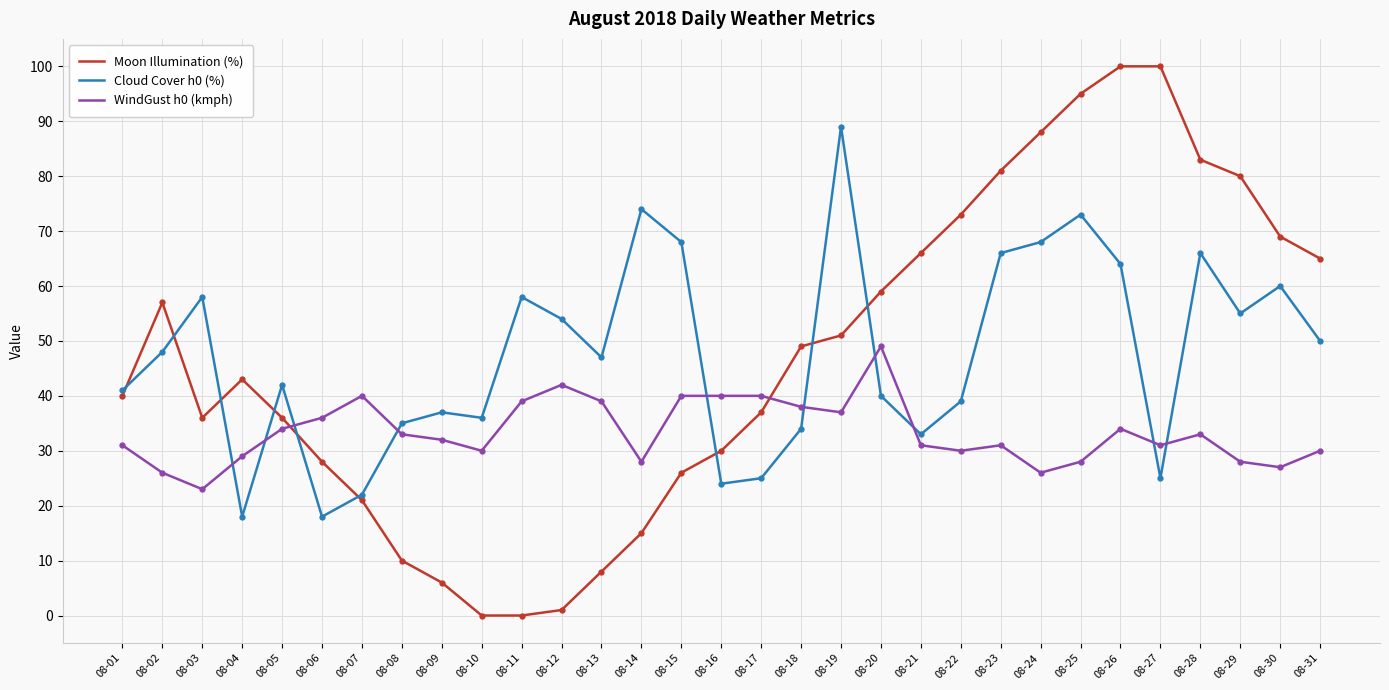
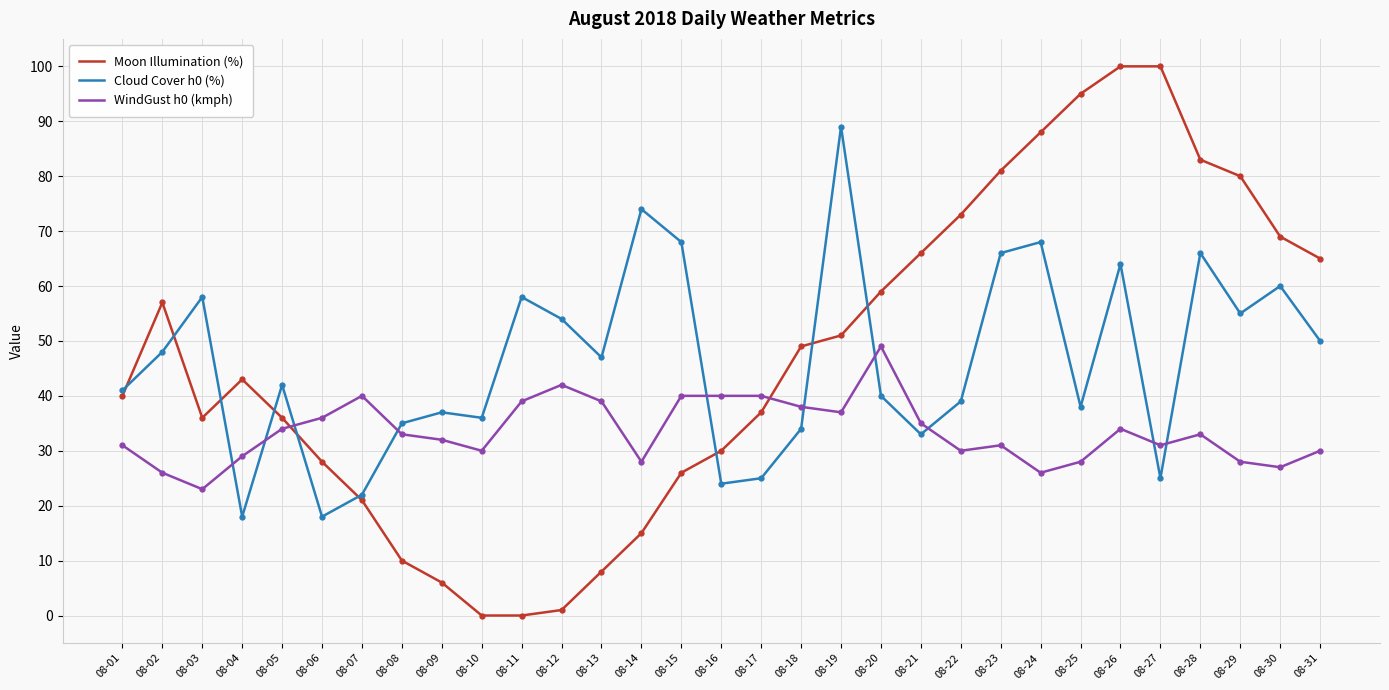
  {
    "Moon Illumination (%)": {
      "08-01": 40,
      "08-02": 57,
      "08-03": 36,
      "08-04": 43,
      "08-05": 36,
      "08-06": 28,
      "08-07": 21,
      "08-08": 10,
      "08-09": 6,
      "08-10": 0,
      "08-11": 0,
      "08-12": 1,
      "08-13": 8,
      "08-14": 15,
      "08-15": 26,
      "08-16": 30,
      "08-17": 37,
      "08-18": 49,
      "08-19": 51,
      "08-20": 59,
      "08-21": 66,
      "08-22": 73,
      "08-23": 81,
      "08-24": 88,
      "08-25": 95,
      "08-26": 100,
      "08-27": 100,
      "08-28": 83,
      "08-29": 80,
      "08-30": 69,
      "08-31": 65
    },
    "Cloud Cover h0 (%)": {
      "08-01": 41,
      "08-02": 48,
      "08-03": 58,
      "08-04": 18,
      "08-05": 42,
      "08-06": 18,
      "08-07": 22,
      "08-08": 35,
      "08-09": 37,
      "08-10": 36,
      "08-11": 58,
      "08-12": 54,
      "08-13": 47,
      "08-14": 74,
      "08-15": 68,
      "08-16": 24,
      "08-17": 25,
      "08-18": 34,
      "08-19": 89,
      "08-20": 40,
      "08-21": 33,
      "08-22": 39,
      "08-23": 66,
      "08-24": 68,
-     "08-25": 73,
+     "08-25": 38,
      "08-26": 64,
      "08-27": 25,
      "08-28": 66,
      "08-29": 55,
      "08-30": 60,
      "08-31": 50
    },
    "WindGust h0 (kmph)": {
      "08-01": 31,
      "08-02": 26,
      "08-03": 23,
      "08-04": 29,
      "08-05": 34,
      "08-06": 36,
      "08-07": 40,
      "08-08": 33,
      "08-09": 32,
      "08-10": 30,
      "08-11": 39,
      "08-12": 42,
      "08-13": 39,
      "08-14": 28,
      "08-15": 40,
      "08-16": 40,
      "08-17": 40,
      "08-18": 38,
      "08-19": 37,
      "08-20": 49,
-     "08-21": 31,
+     "08-21": 35,
      "08-22": 30,
      "08-23": 31,
      "08-24": 26,
      "08-25": 28,
      "08-26": 34,
      "08-27": 31,
      "08-28": 33,
      "08-29": 28,
      "08-30": 27,
      "08-31": 30
    }
  }
